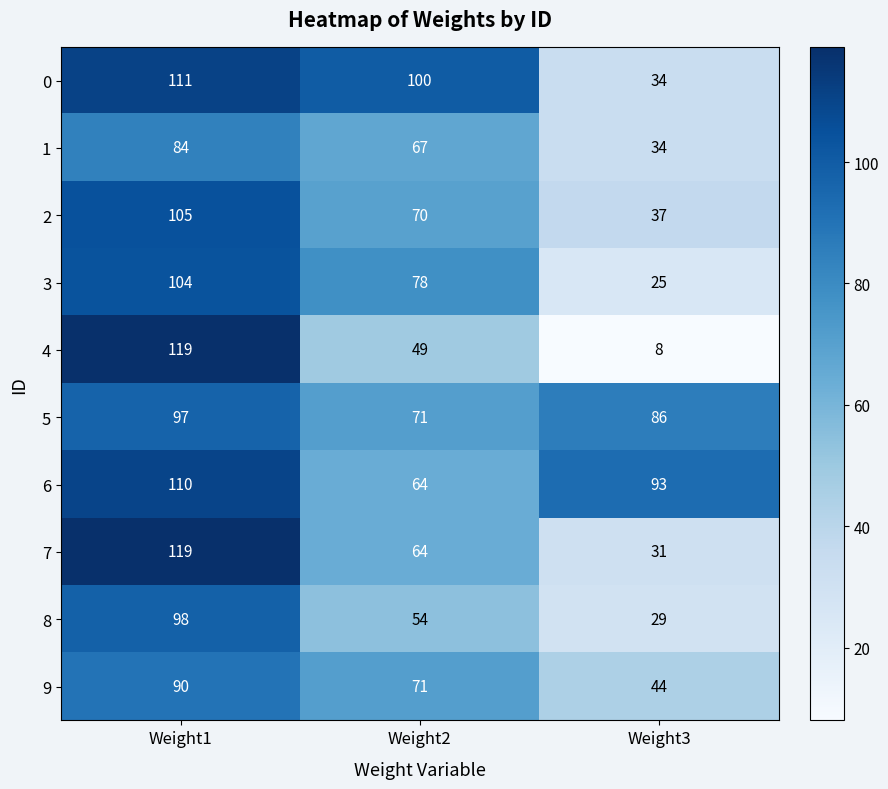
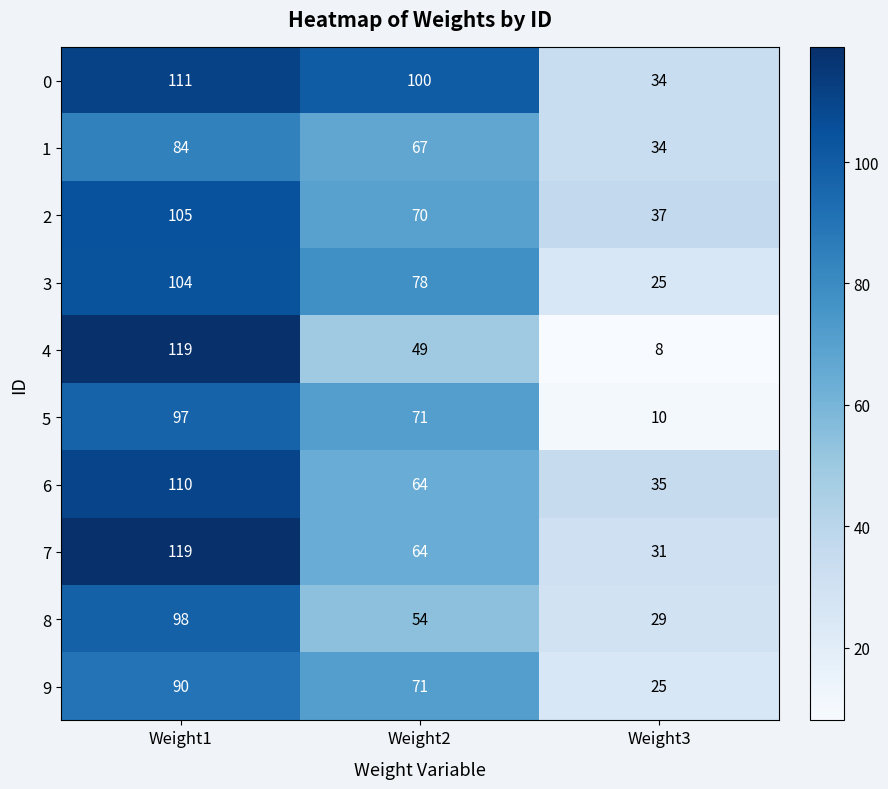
  {
    "0": {
      "Weight1": 111,
      "Weight2": 100,
      "Weight3": 34
    },
    "1": {
      "Weight1": 84,
      "Weight2": 67,
      "Weight3": 34
    },
    "2": {
      "Weight1": 105,
      "Weight2": 70,
      "Weight3": 37
    },
    "3": {
      "Weight1": 104,
      "Weight2": 78,
      "Weight3": 25
    },
    "4": {
      "Weight1": 119,
      "Weight2": 49,
      "Weight3": 8
    },
    "5": {
      "Weight1": 97,
      "Weight2": 71,
-     "Weight3": 86
+     "Weight3": 10
    },
    "6": {
      "Weight1": 110,
      "Weight2": 64,
-     "Weight3": 93
+     "Weight3": 35
    },
    "7": {
      "Weight1": 119,
      "Weight2": 64,
      "Weight3": 31
    },
    "8": {
      "Weight1": 98,
      "Weight2": 54,
      "Weight3": 29
    },
    "9": {
      "Weight1": 90,
      "Weight2": 71,
-     "Weight3": 44
+     "Weight3": 25
    }
  }
